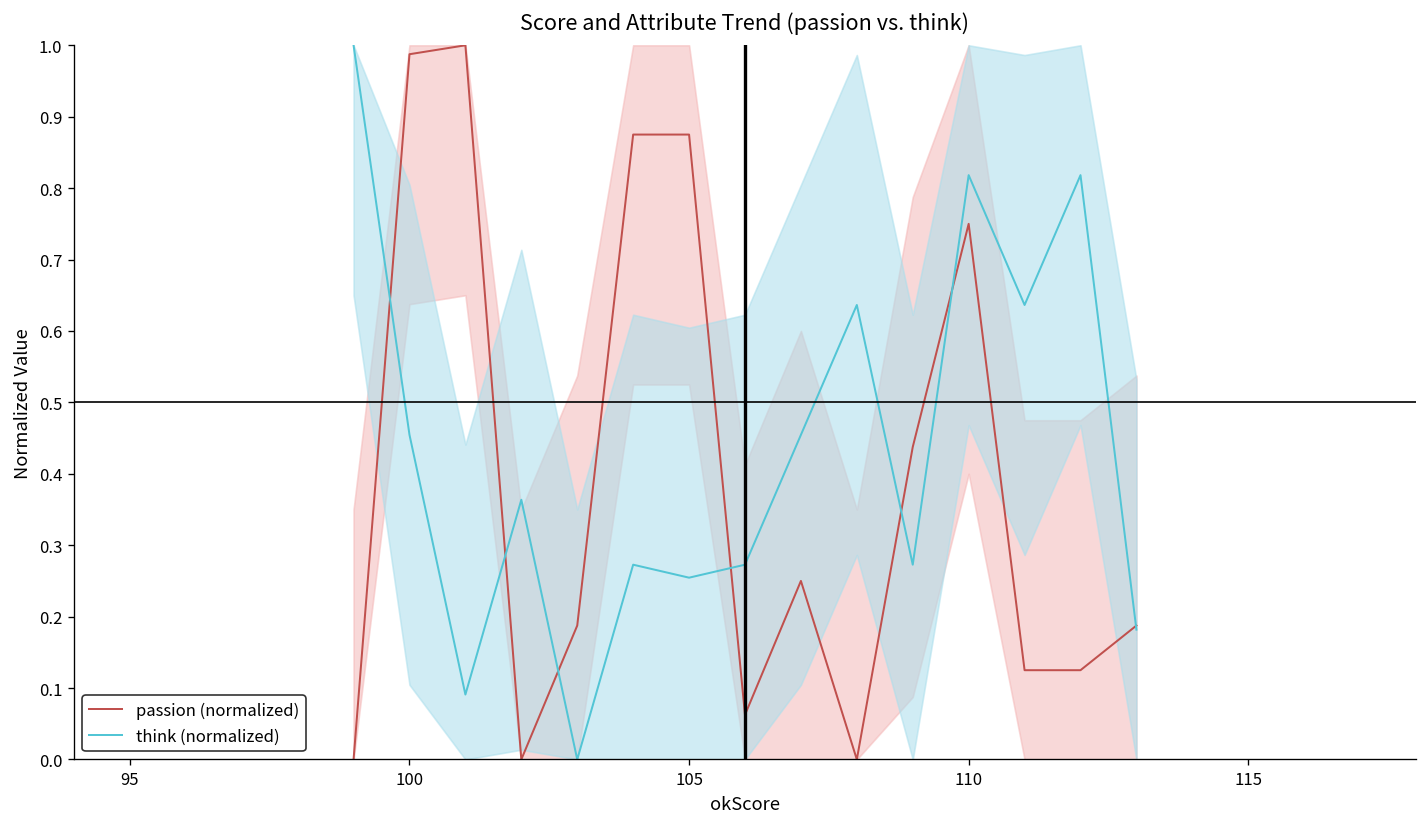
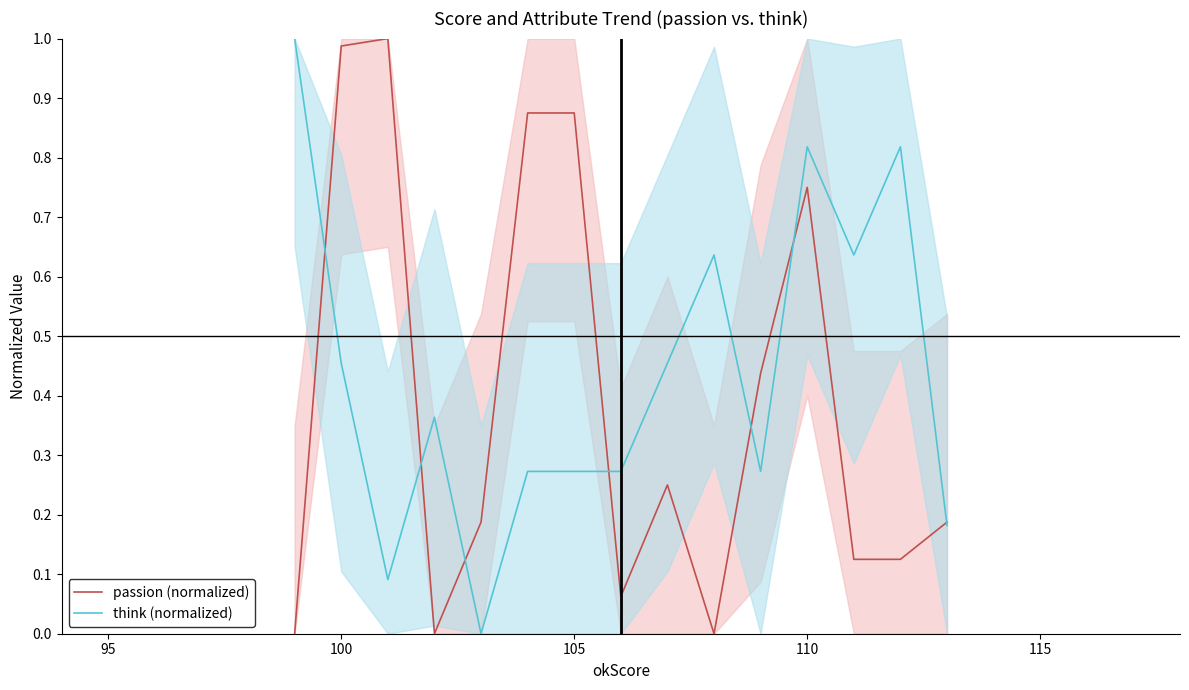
  {
    "passion (normalized)": {
      "100": 0.99,
      "105": 0.88,
      "110": 0.75
    },
    "think (normalized)": {
      "100": 0.45,
-     "105": 0.25,
+     "105": 0.27,
      "110": 0.82
    }
  }
